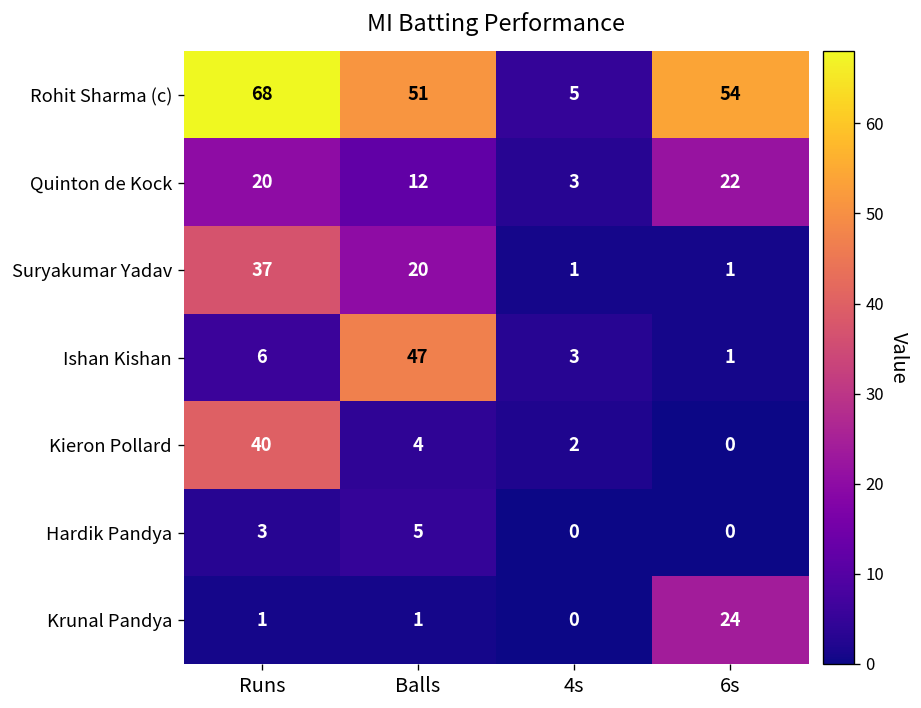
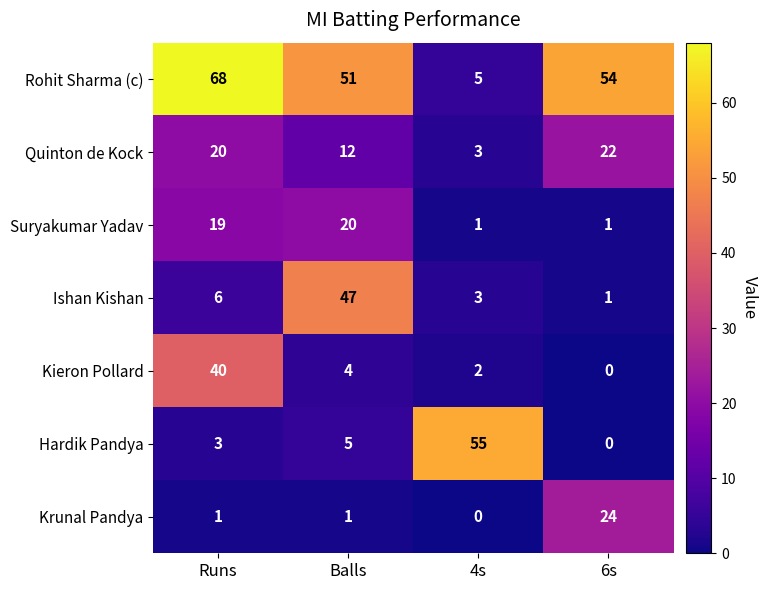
  {
    "Rohit Sharma (c)": {
      "Runs": 68,
      "Balls": 51,
      "4s": 5,
      "6s": 54
    },
    "Quinton de Kock": {
      "Runs": 20,
      "Balls": 12,
      "4s": 3,
      "6s": 22
    },
    "Suryakumar Yadav": {
-     "Runs": 37,
+     "Runs": 19,
      "Balls": 20,
      "4s": 1,
      "6s": 1
    },
    "Ishan Kishan": {
      "Runs": 6,
      "Balls": 47,
      "4s": 3,
      "6s": 1
    },
    "Kieron Pollard": {
      "Runs": 40,
      "Balls": 4,
      "4s": 2,
      "6s": 0
    },
    "Hardik Pandya": {
      "Runs": 3,
      "Balls": 5,
-     "4s": 0,
+     "4s": 55,
      "6s": 0
    },
    "Krunal Pandya": {
      "Runs": 1,
      "Balls": 1,
      "4s": 0,
      "6s": 24
    }
  }
